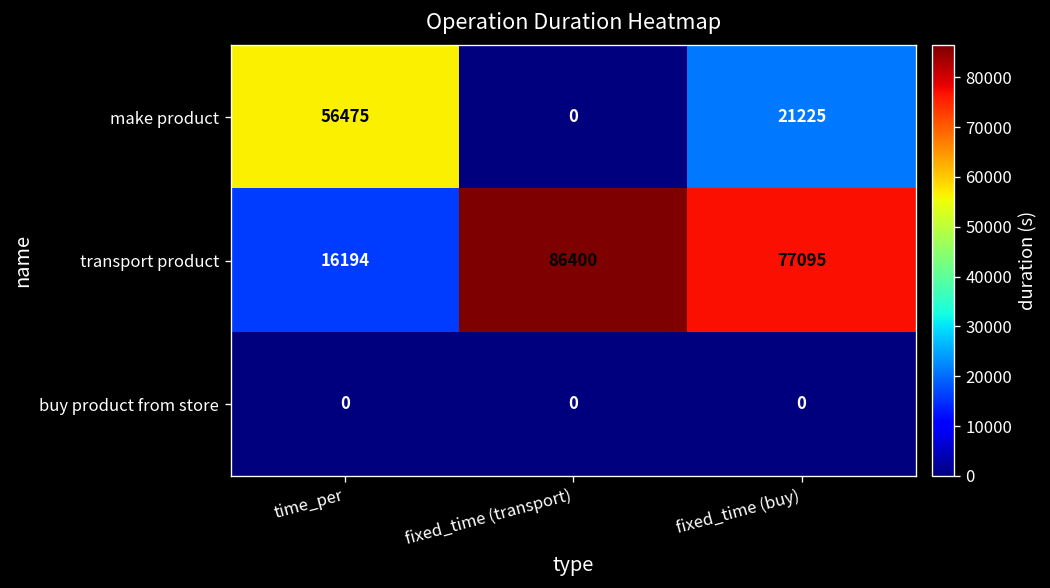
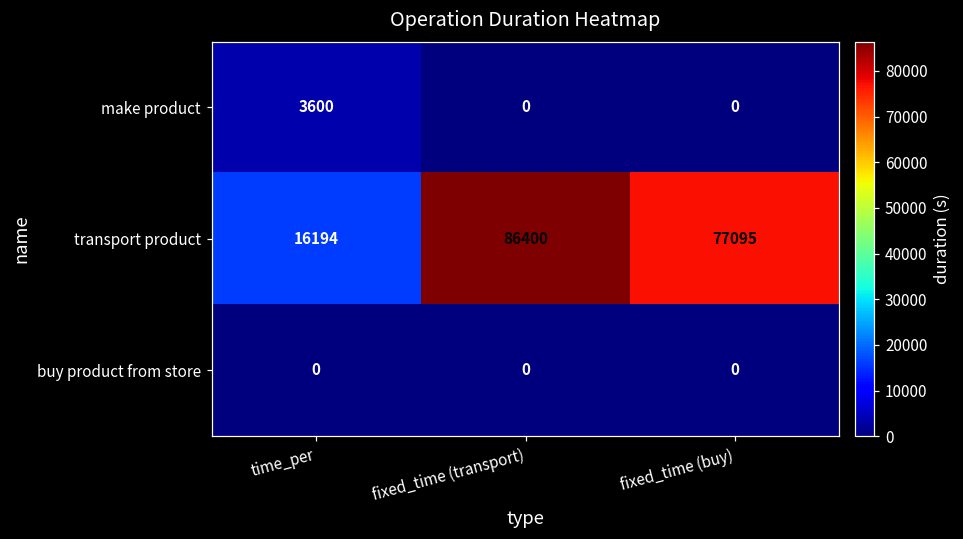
  {
    "make product": {
-     "time_per": 56475,
+     "time_per": 3600,
      "fixed_time (transport)": 0,
-     "fixed_time (buy)": 21225
+     "fixed_time (buy)": 0
    },
    "transport product": {
      "time_per": 16194,
      "fixed_time (transport)": 86400,
      "fixed_time (buy)": 77095
    },
    "buy product from store": {
      "time_per": 0,
      "fixed_time (transport)": 0,
      "fixed_time (buy)": 0
    }
  }
